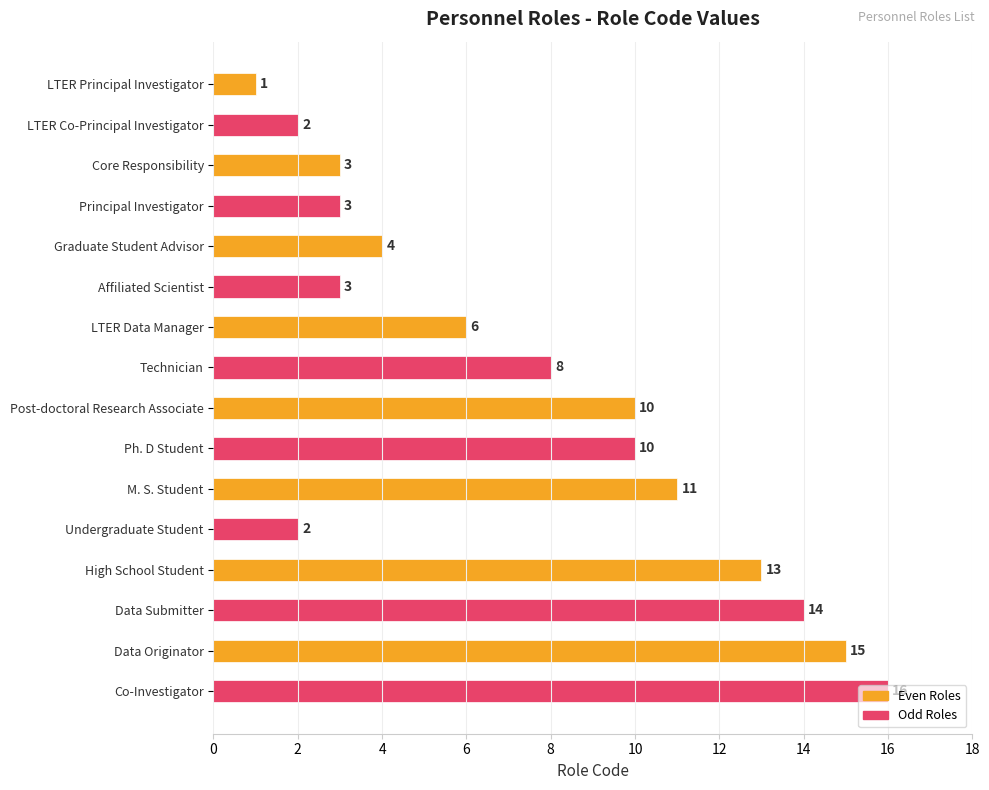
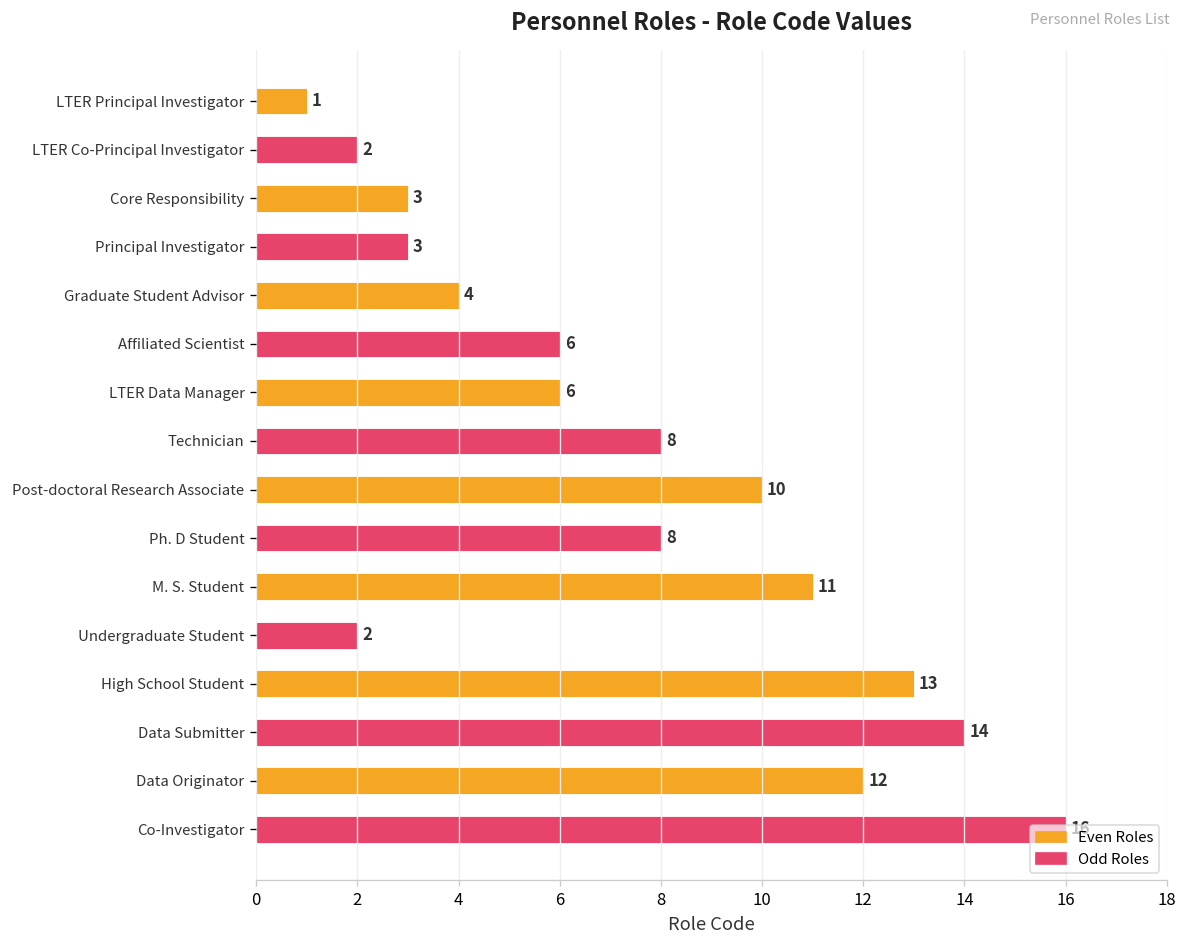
  {
    "LTER Principal Investigator": 1,
    "LTER Co-Principal Investigator": 2,
    "Core Responsibility": 3,
    "Principal Investigator": 3,
    "Graduate Student Advisor": 4,
-   "Affiliated Scientist": 3,
+   "Affiliated Scientist": 6,
    "LTER Data Manager": 6,
    "Technician": 8,
    "Post-doctoral Research Associate": 10,
-   "Ph. D Student": 10,
+   "Ph. D Student": 8,
    "M. S. Student": 11,
    "Undergraduate Student": 2,
    "High School Student": 13,
    "Data Submitter": 14,
-   "Data Originator": 15
+   "Data Originator": 12
  }
